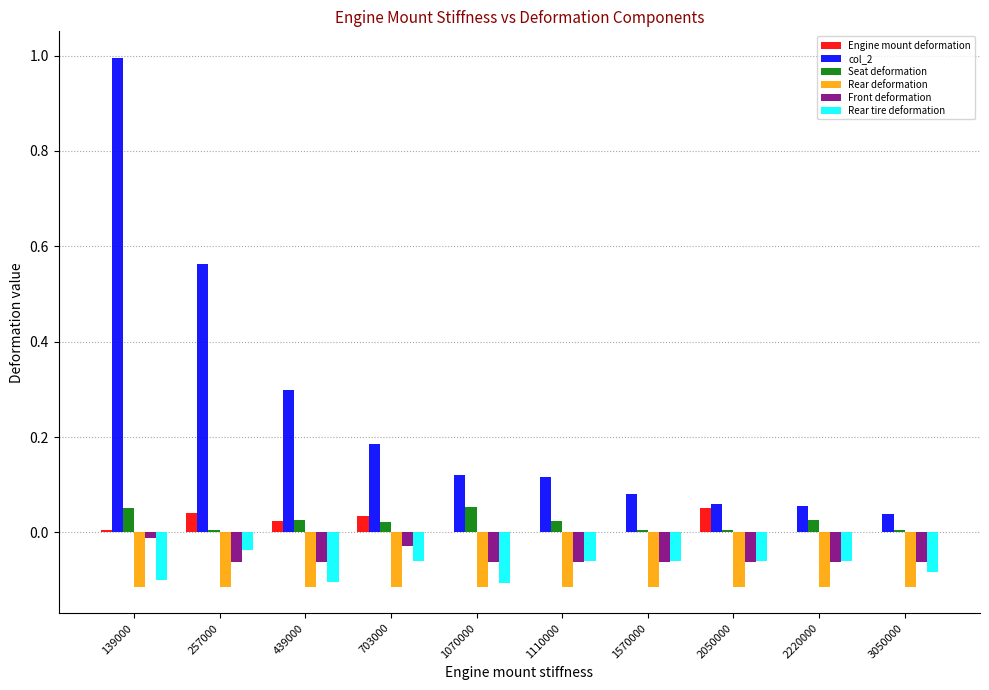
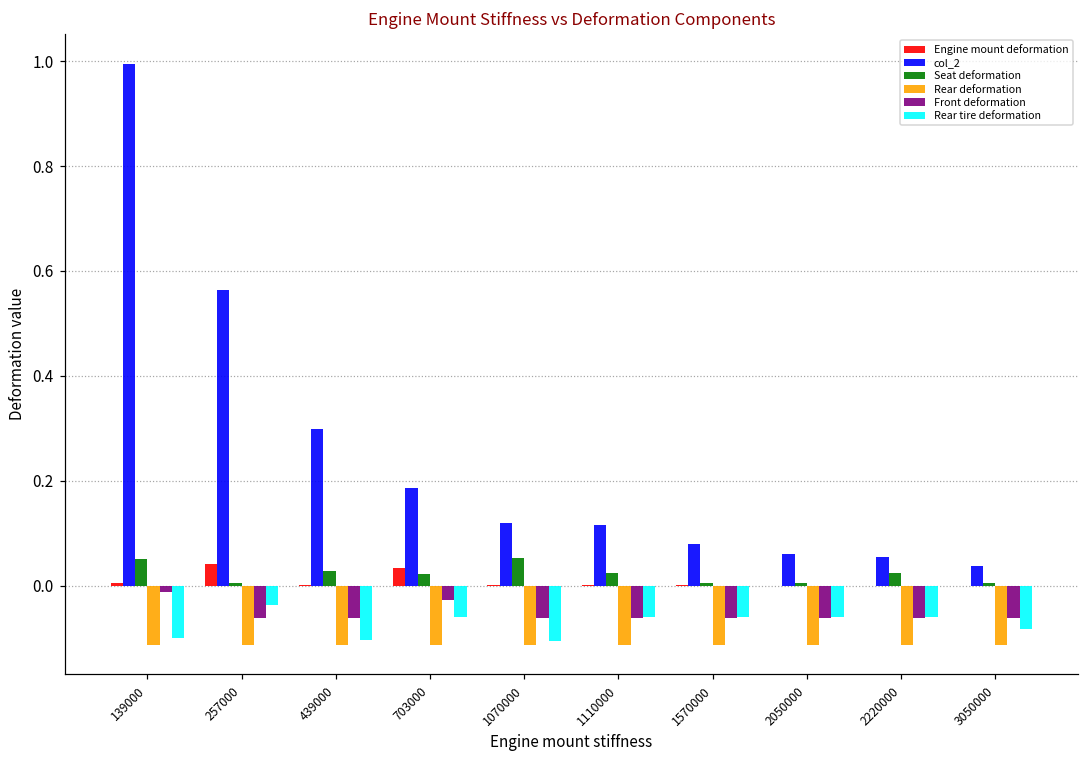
  {
    "Engine mount deformation": {
      "257000": 0.04,
-     "439000": 0.02,
+     "439000": 0.00,
      "703000": 0.03,
-     "2050000": 0.05
+     "2050000": 0.00
    },
    "col_2": {
      "139000": 1.00,
      "257000": 0.56,
      "439000": 0.30,
      "703000": 0.19,
      "1070000": 0.12,
      "1110000": 0.12,
      "1570000": 0.08,
      "2050000": 0.06,
      "2220000": 0.06,
      "3050000": 0.04
    },
    "Seat deformation": {
      "139000": 0.05,
      "439000": 0.03,
      "703000": 0.02,
      "1070000": 0.05,
      "1110000": 0.02,
      "2220000": 0.03
    },
    "Rear deformation": {
      "139000": -0.11,
      "257000": -0.11,
      "439000": -0.11,
      "703000": -0.11,
      "1070000": -0.11,
      "1110000": -0.11,
      "1570000": -0.11,
      "2050000": -0.11,
      "2220000": -0.11,
      "3050000": -0.11
    },
    "Front deformation": {
      "139000": -0.01,
      "257000": -0.06,
      "439000": -0.06,
      "703000": -0.03,
      "1070000": -0.06,
      "1110000": -0.06,
      "1570000": -0.06,
      "2050000": -0.06,
      "2220000": -0.06,
      "3050000": -0.06
    },
    "Rear tire deformation": {
      "139000": -0.10,
      "257000": -0.04,
      "439000": -0.10,
      "703000": -0.06,
      "1070000": -0.11,
      "1110000": -0.06,
      "1570000": -0.06,
      "2050000": -0.06,
      "2220000": -0.06,
      "3050000": -0.08
    }
  }
